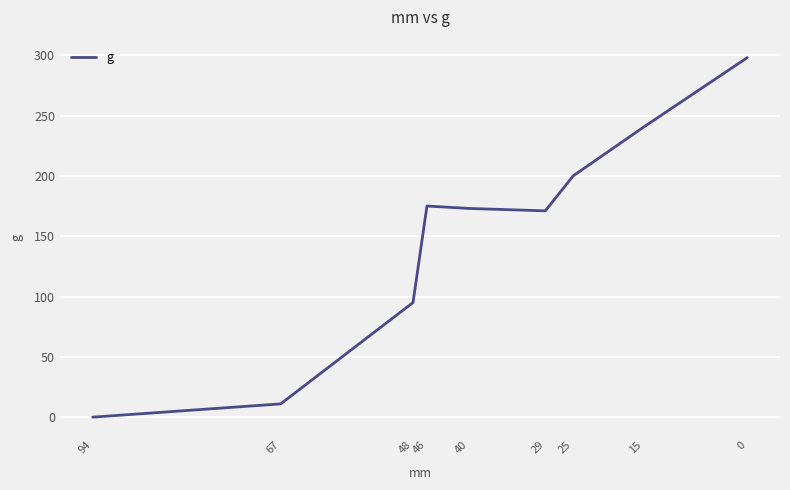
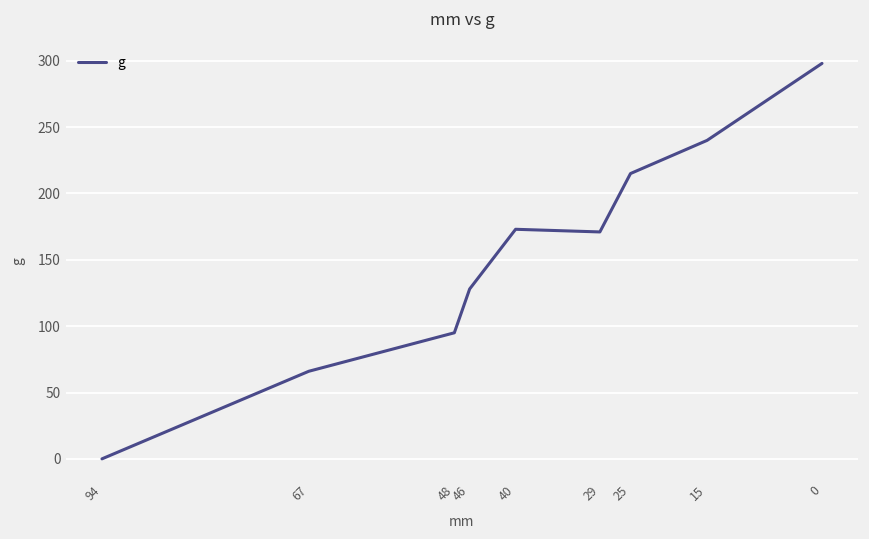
  {
    "94": 0,
-   "67": 11,
+   "67": 66,
    "48": 95,
-   "46": 175,
+   "46": 128,
    "40": 173,
    "29": 171,
-   "25": 200,
+   "25": 215,
    "15": 240,
    "0": 298
  }
